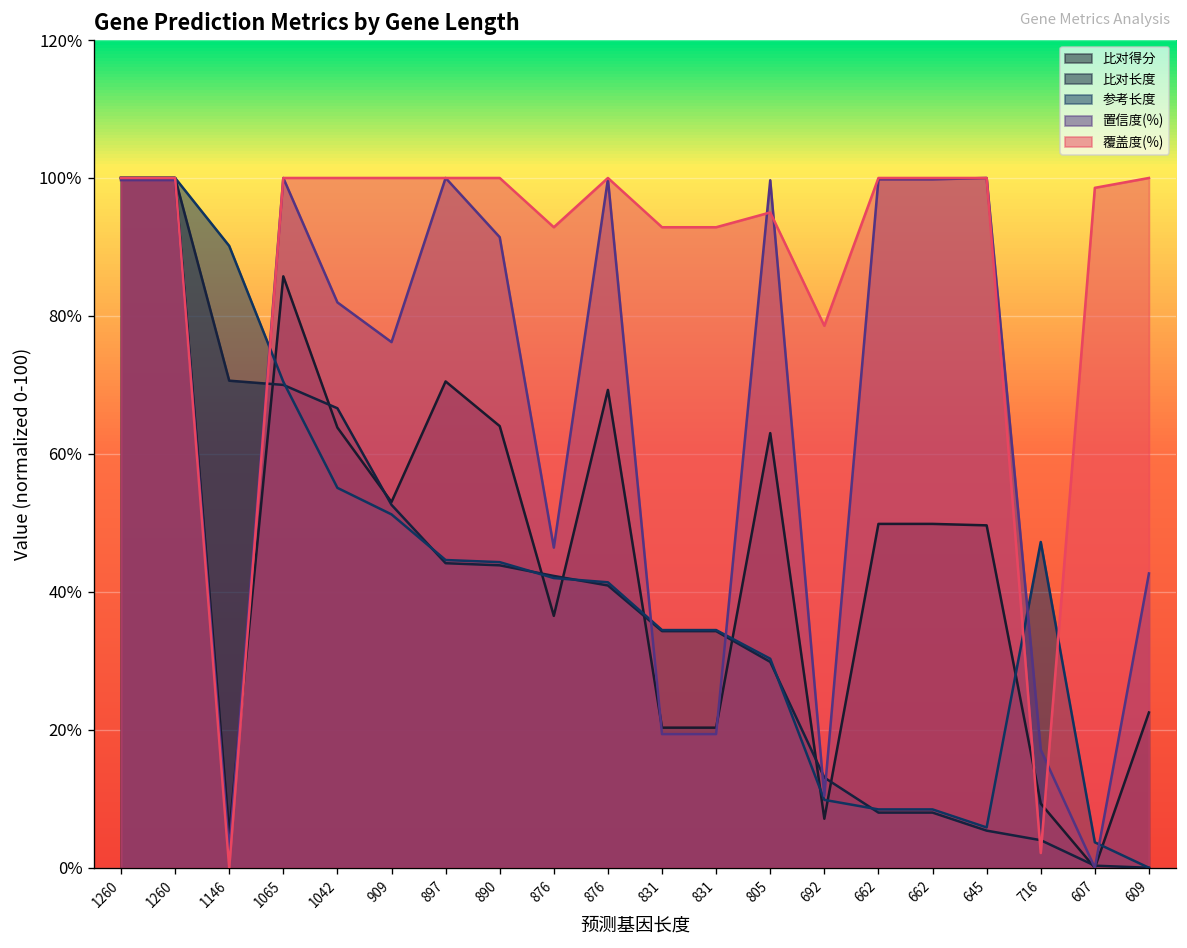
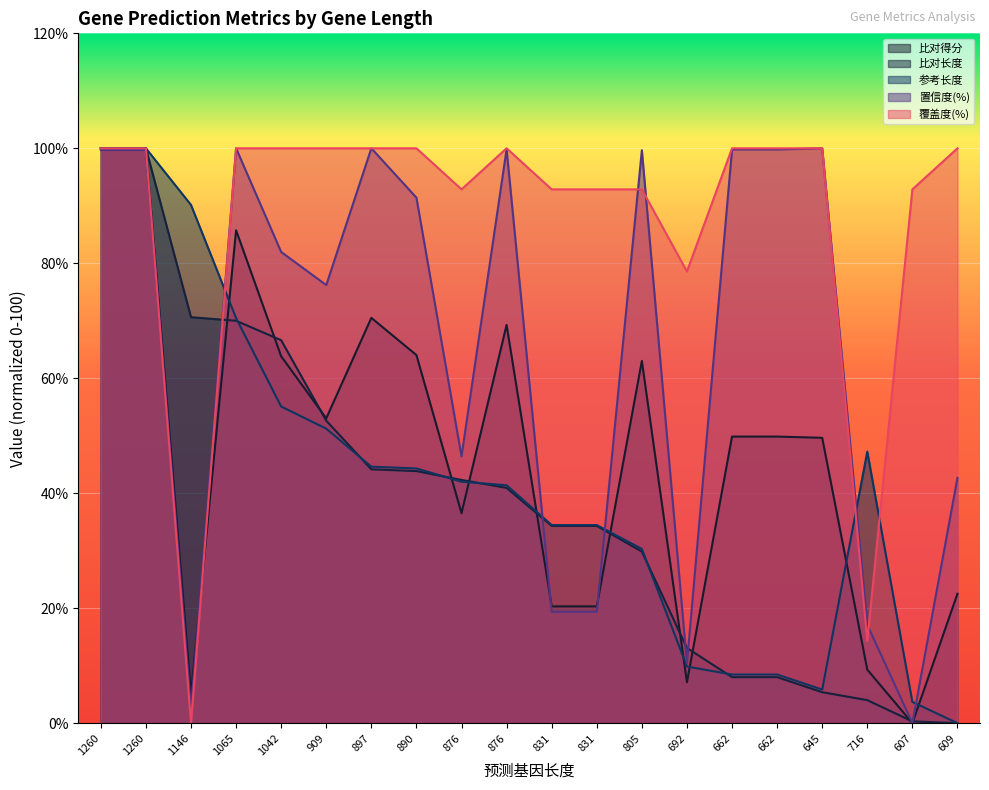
  {
    "覆盖度(%)": {
      "1146": "0%",
      "1042": "100%",
      "909": "100%",
      "890": "100%",
-     "805": "95%",
+     "805": "93%",
      "692": "79%",
-     "716": "2%",
-     "607": "99%",
+     "716": "14%",
+     "607": "93%",
      "609": "100%"
    }
  }
